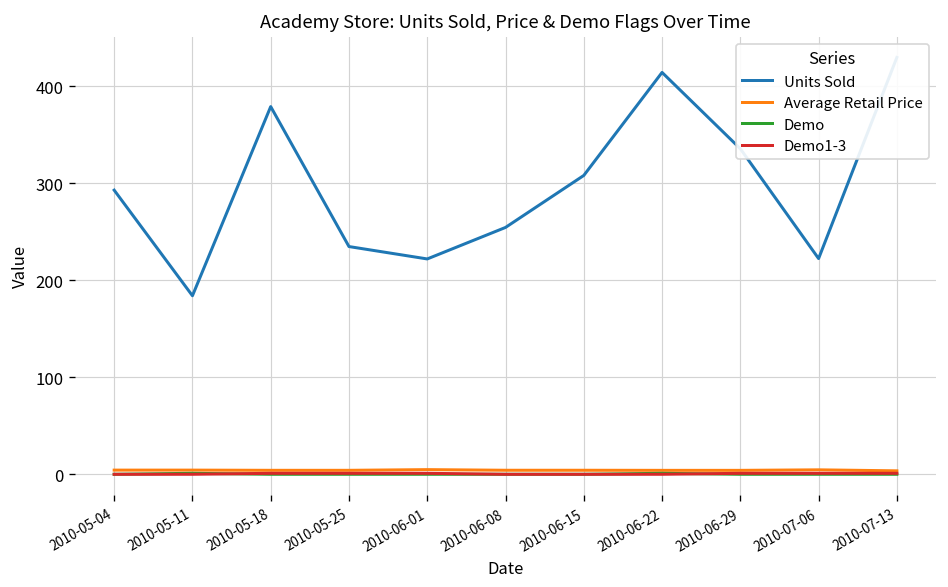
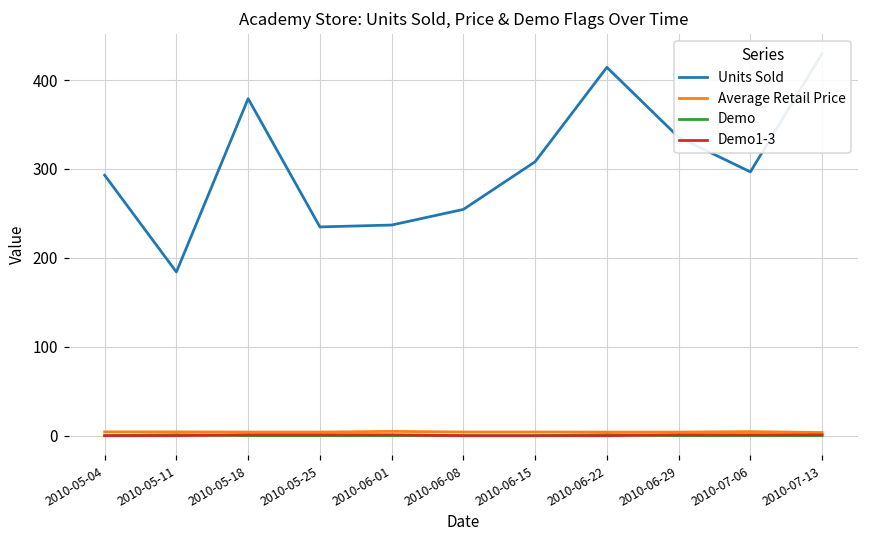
  {
    "Units Sold": {
      "2010-05-04": 290,
      "2010-05-11": 180,
      "2010-05-18": 380,
      "2010-05-25": 230,
-     "2010-06-01": 220,
+     "2010-06-01": 240,
      "2010-06-08": 250,
      "2010-06-15": 310,
      "2010-06-22": 410,
-     "2010-07-06": 220
+     "2010-07-06": 300
    },
    "Average Retail Price": {
      "2010-05-04": 0,
      "2010-05-11": 0,
      "2010-06-01": 0,
      "2010-06-08": 0,
      "2010-06-15": 0,
      "2010-07-06": 0
    }
  }
